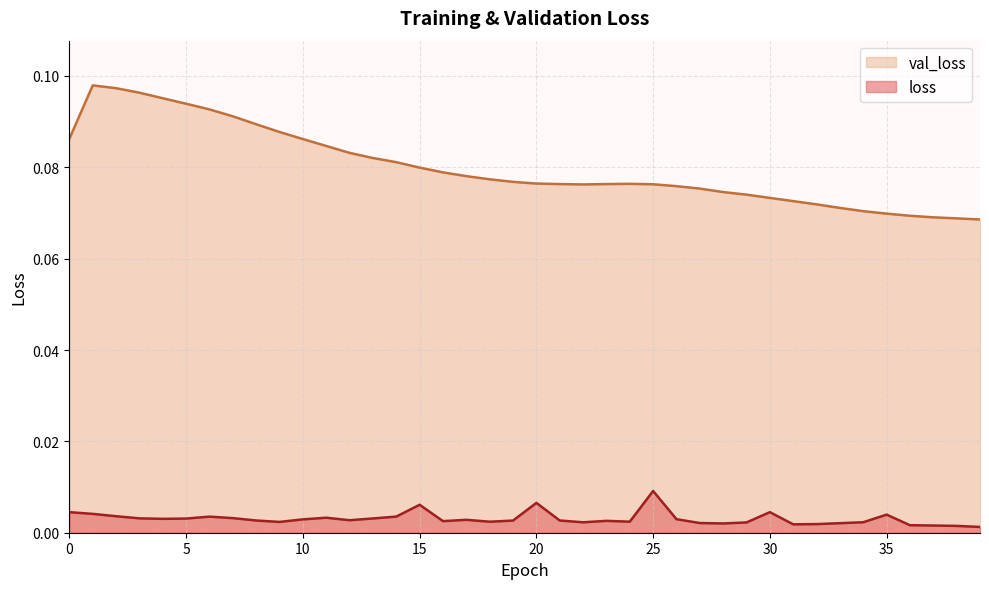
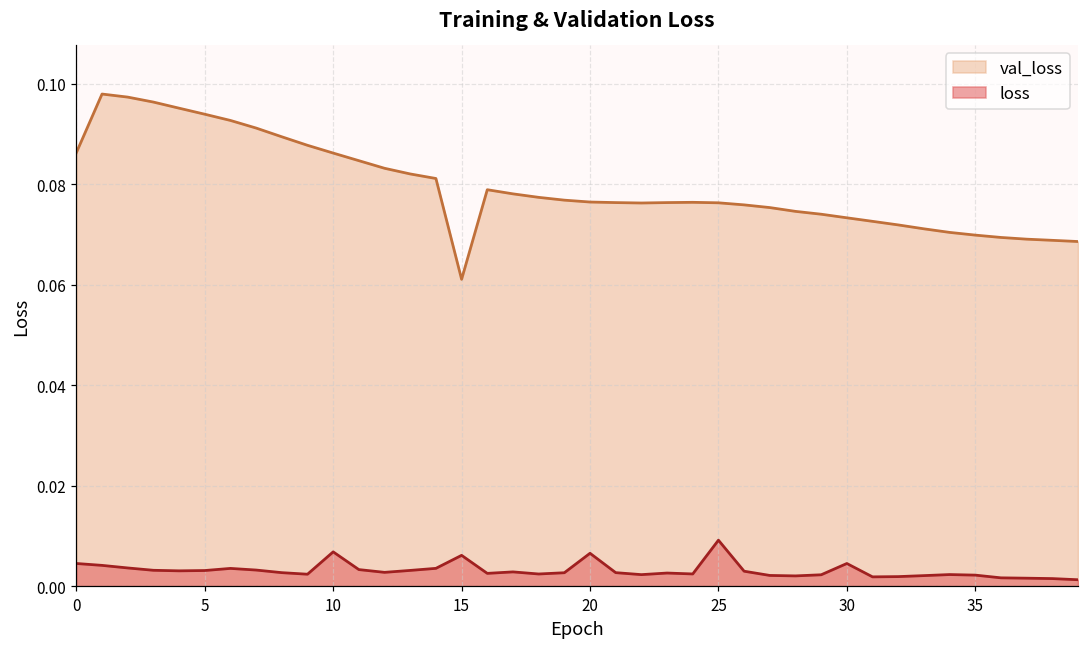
  {
    "val_loss": {
      "0": 0.086,
      "5": 0.094,
      "10": 0.086,
-     "15": 0.080,
+     "15": 0.061,
      "20": 0.076,
      "25": 0.076,
      "30": 0.073,
      "35": 0.070
    },
    "loss": {
      "0": 0.005,
      "5": 0.003,
-     "10": 0.003,
+     "10": 0.007,
      "15": 0.006,
      "20": 0.007,
      "25": 0.009,
      "30": 0.004,
-     "35": 0.004
+     "35": 0.002
    }
  }
